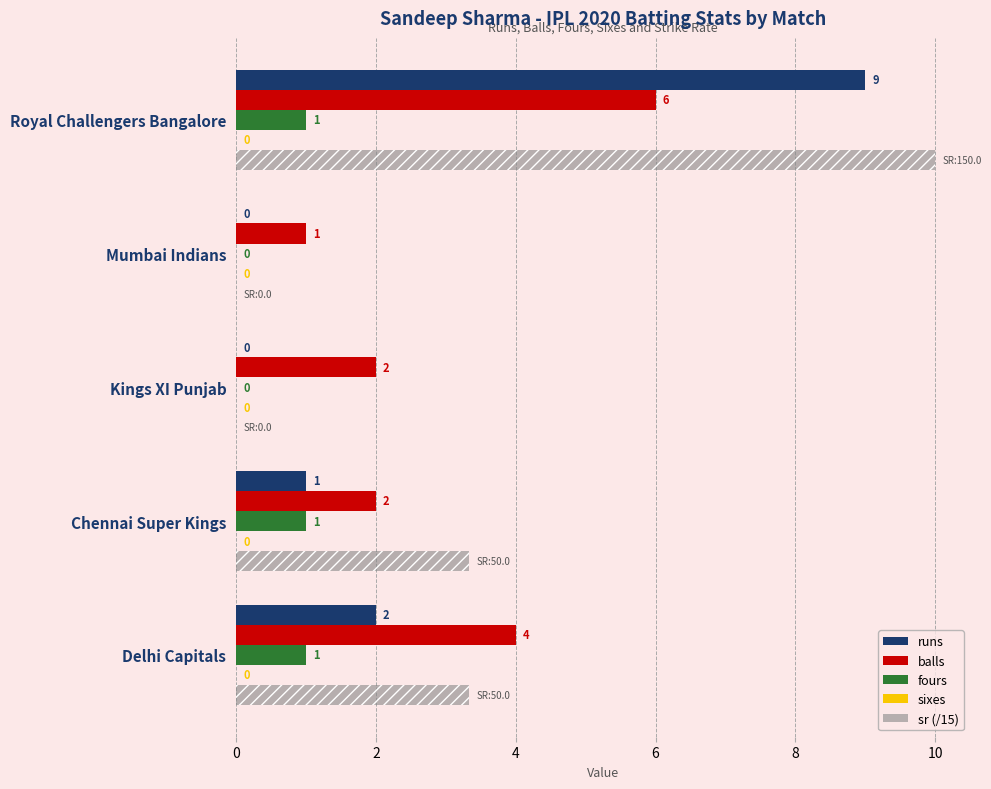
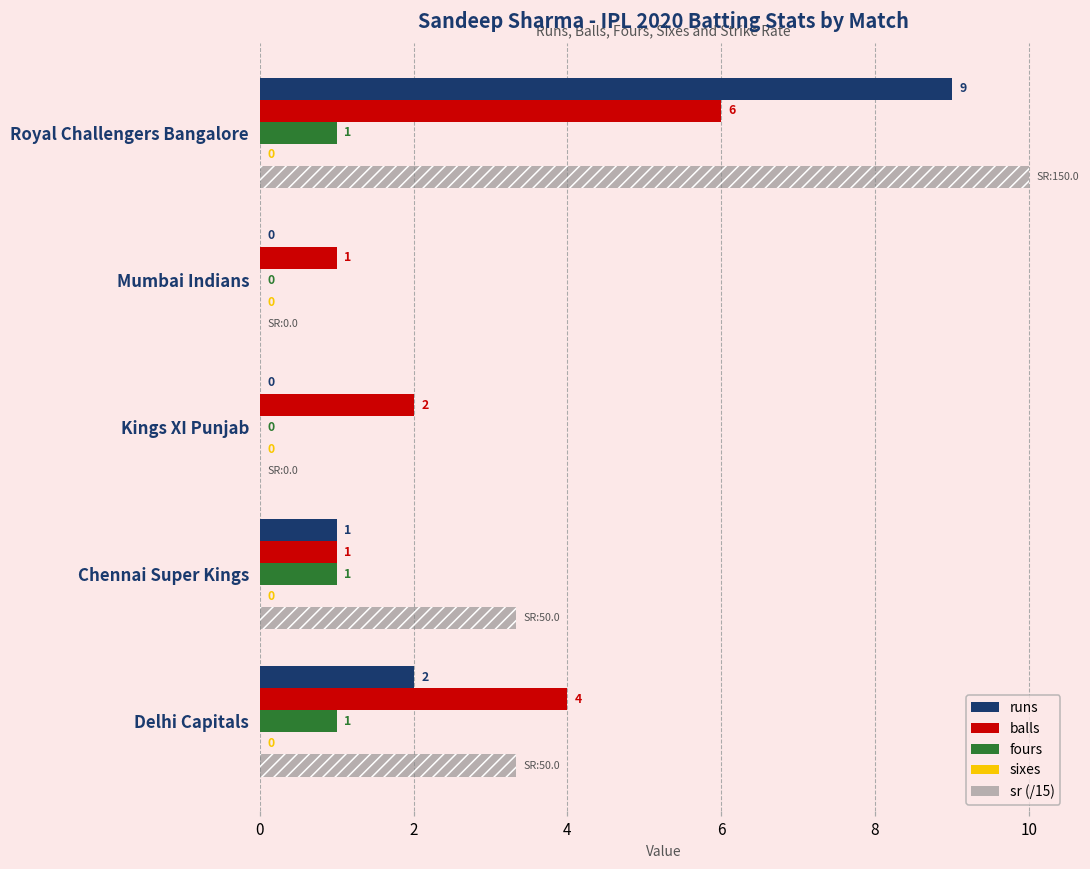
  {
    "runs": {
      "Royal Challengers Bangalore": 9,
      "Mumbai Indians": 0,
      "Kings XI Punjab": 0,
      "Chennai Super Kings": 1,
      "Delhi Capitals": 2
    },
    "balls": {
      "Royal Challengers Bangalore": 6,
      "Mumbai Indians": 1,
      "Kings XI Punjab": 2,
-     "Chennai Super Kings": 2,
+     "Chennai Super Kings": 1,
      "Delhi Capitals": 4
    },
    "fours": {
      "Royal Challengers Bangalore": 1,
      "Mumbai Indians": 0,
      "Kings XI Punjab": 0,
      "Chennai Super Kings": 1,
      "Delhi Capitals": 1
    },
    "sixes": {
      "Royal Challengers Bangalore": 0,
      "Mumbai Indians": 0,
      "Kings XI Punjab": 0,
      "Chennai Super Kings": 0,
      "Delhi Capitals": 0
    },
    "sr (/15)": {
      "Mumbai Indians": 0.0,
      "Kings XI Punjab": 0.0
    }
  }
